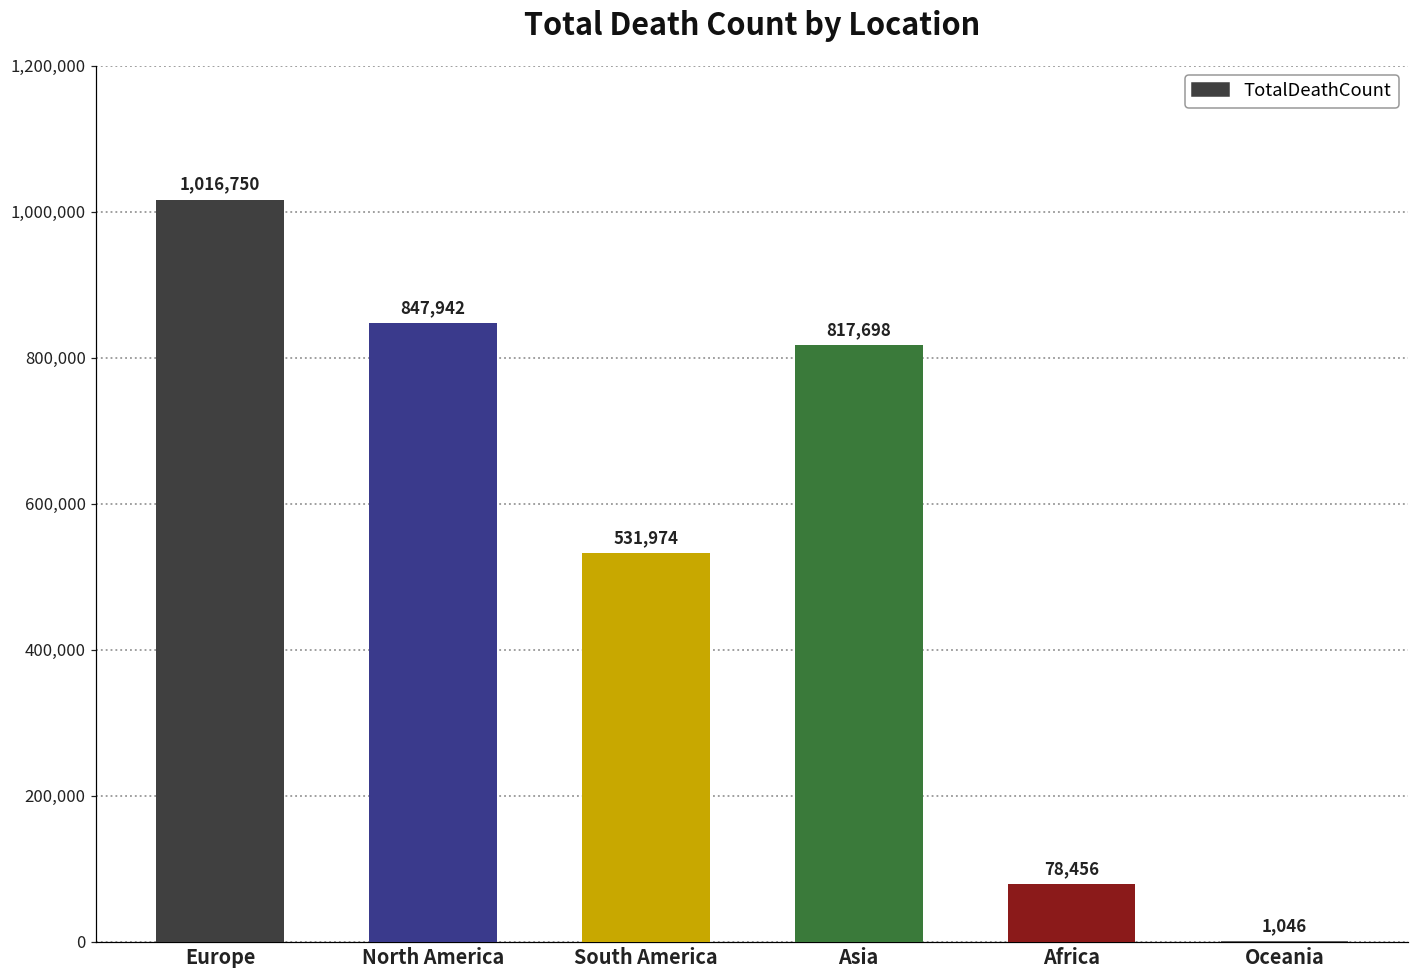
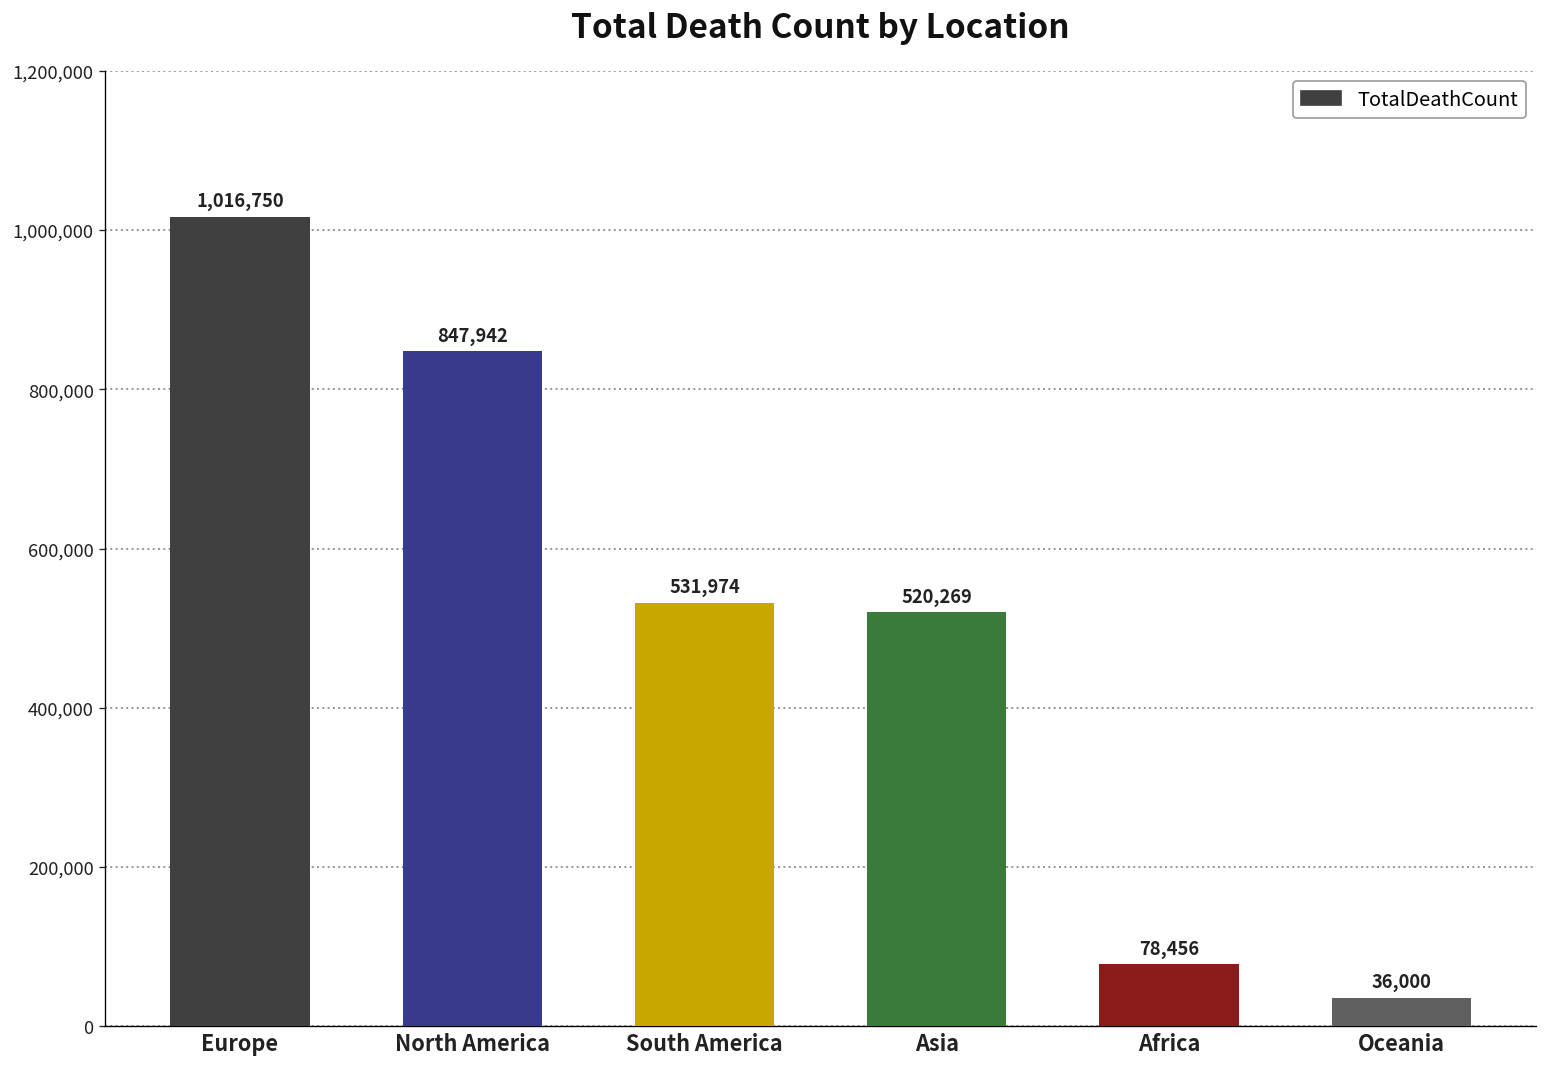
  {
    "Europe": "1,016,750",
    "North America": "847,942",
    "South America": "531,974",
-   "Asia": "817,698",
+   "Asia": "520,269",
    "Africa": "78,456",
-   "Oceania": "1,046"
+   "Oceania": "36,000"
  }
